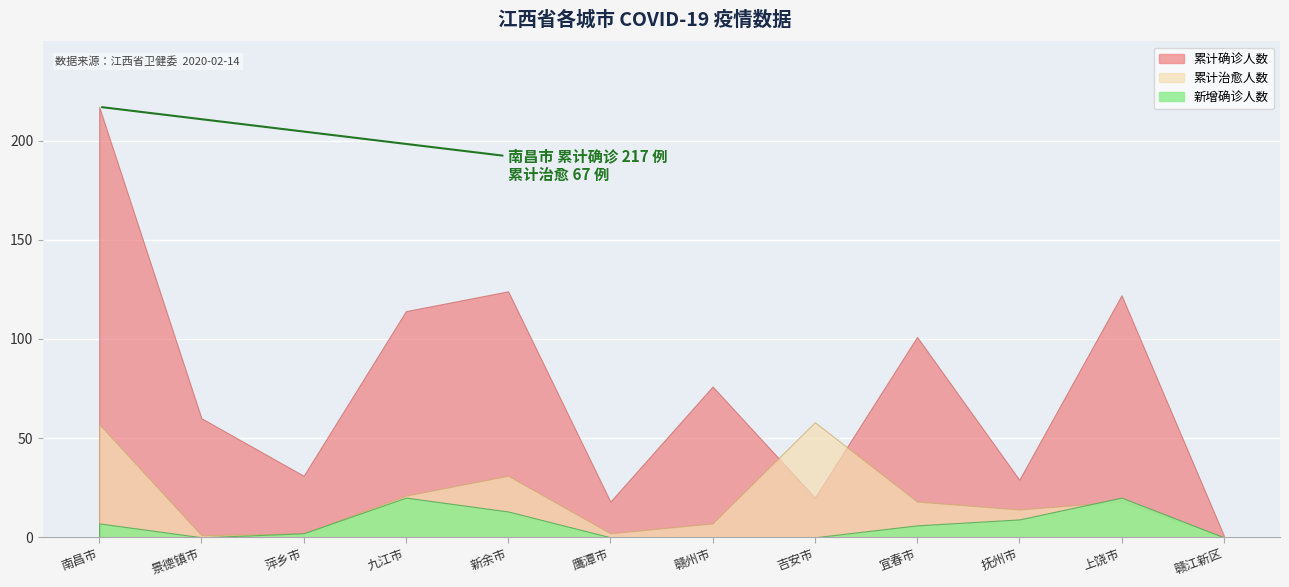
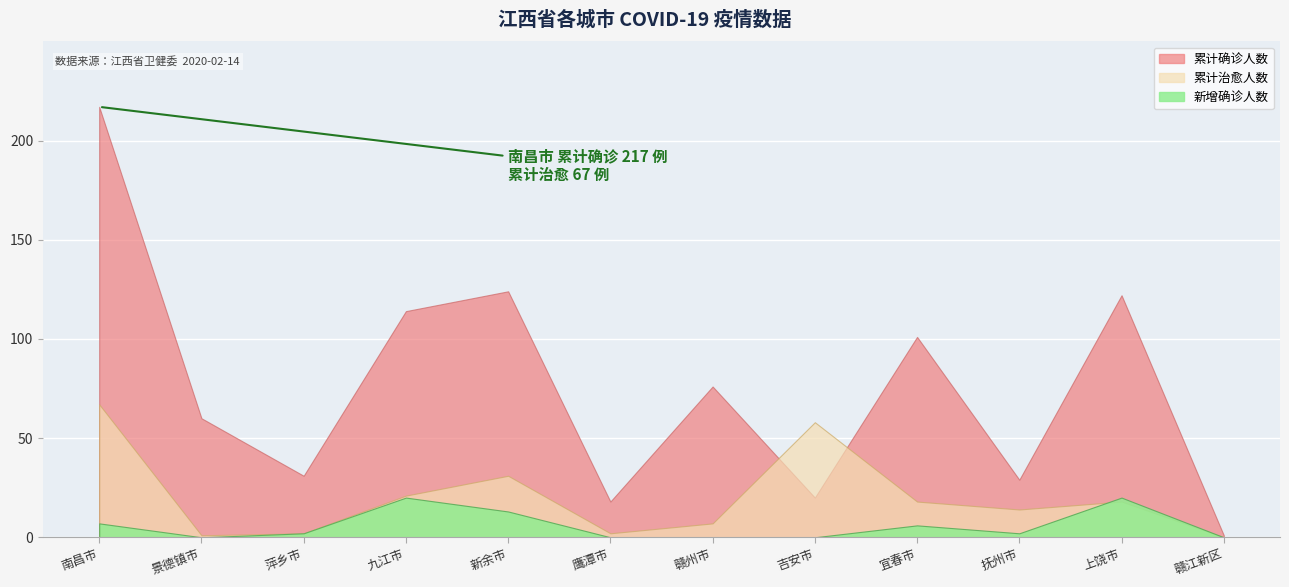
  {
    "累计确诊人数": {
      "南昌市": 217
    },
    "累计治愈人数": {
-     "南昌市": 57,
+     "南昌市": 67,
      "新余市": 31,
      "鹰潭市": 2,
      "赣州市": 7,
      "吉安市": 58,
      "宜春市": 18,
      "抚州市": 14,
      "上饶市": 18
    },
    "新增确诊人数": {
      "南昌市": 7,
      "新余市": 13,
      "鹰潭市": 0,
      "赣州市": 0,
      "吉安市": 0,
      "宜春市": 6,
-     "抚州市": 9,
+     "抚州市": 2,
      "上饶市": 20
    }
  }
